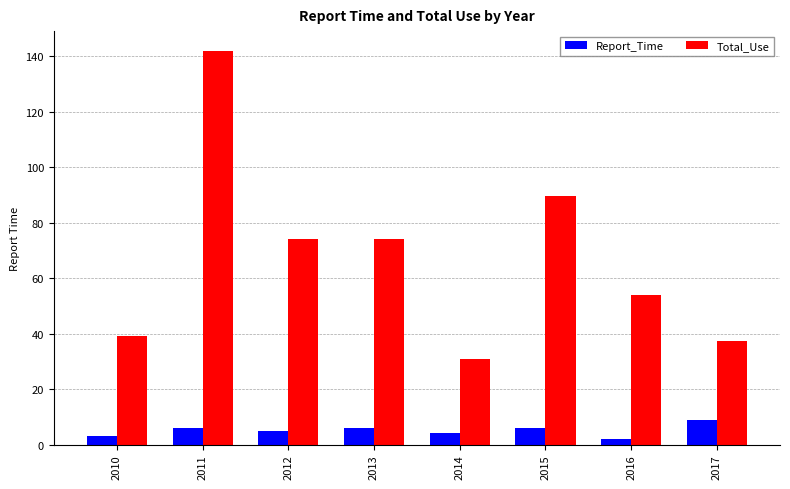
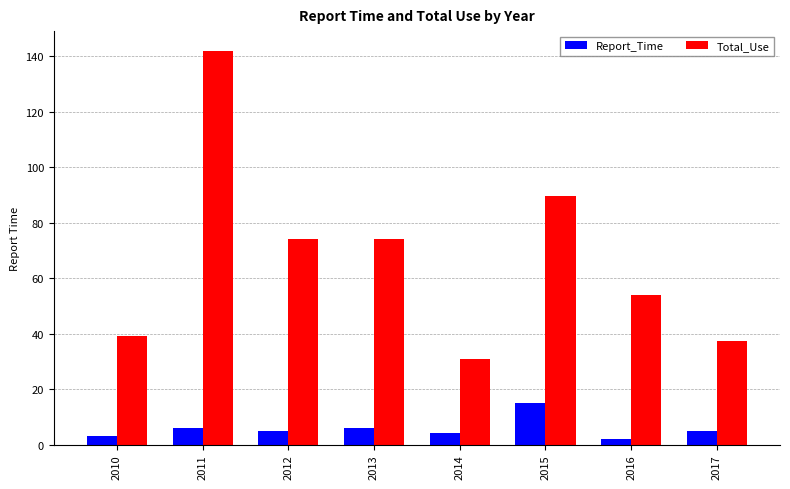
  {
    "Report_Time": {
      "2010": 3,
      "2011": 6,
      "2012": 5,
      "2013": 6,
      "2014": 4,
-     "2015": 6,
+     "2015": 15,
      "2016": 2,
-     "2017": 9
+     "2017": 5
    },
    "Total_Use": {
      "2010": 39,
      "2011": 142,
      "2012": 74,
      "2013": 74,
      "2014": 31,
      "2015": 90,
      "2016": 54,
      "2017": 38
    }
  }
